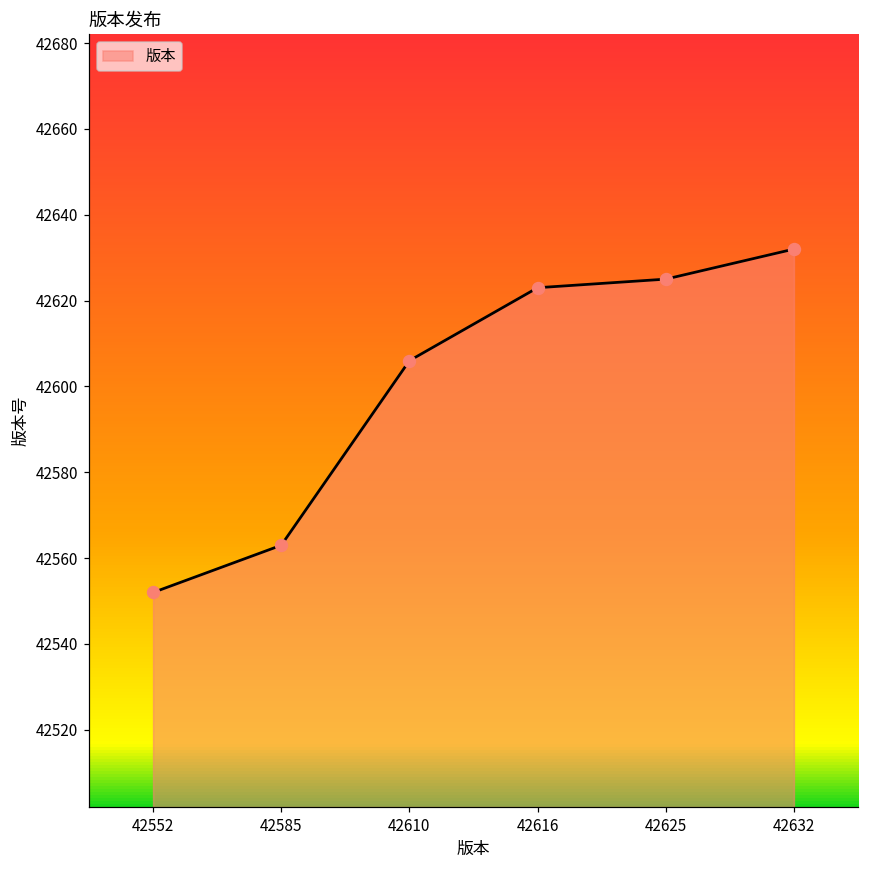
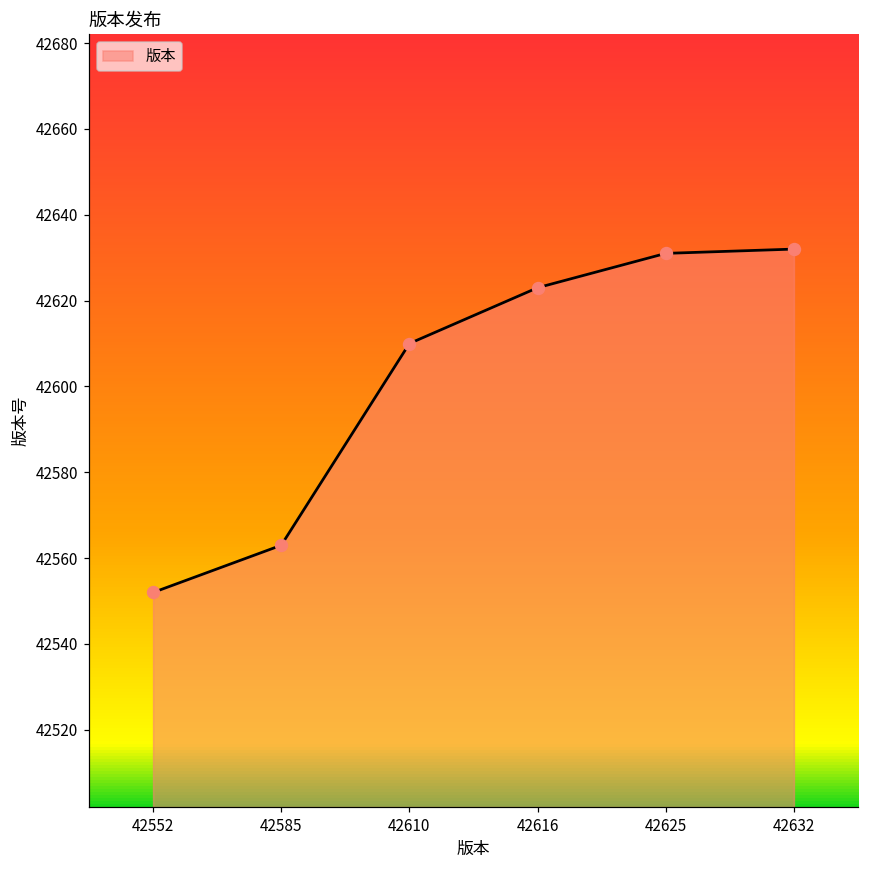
  {
    "42552": 42552,
    "42585": 42563,
-   "42610": 42606,
+   "42610": 42610,
    "42616": 42623,
-   "42625": 42625,
+   "42625": 42631,
    "42632": 42632
  }
